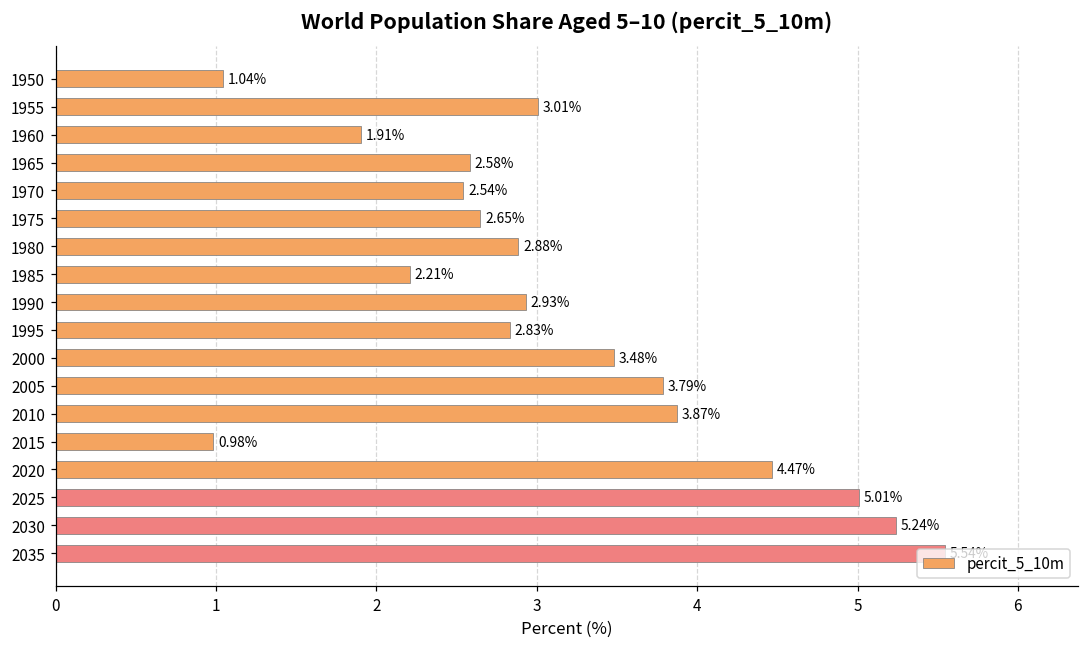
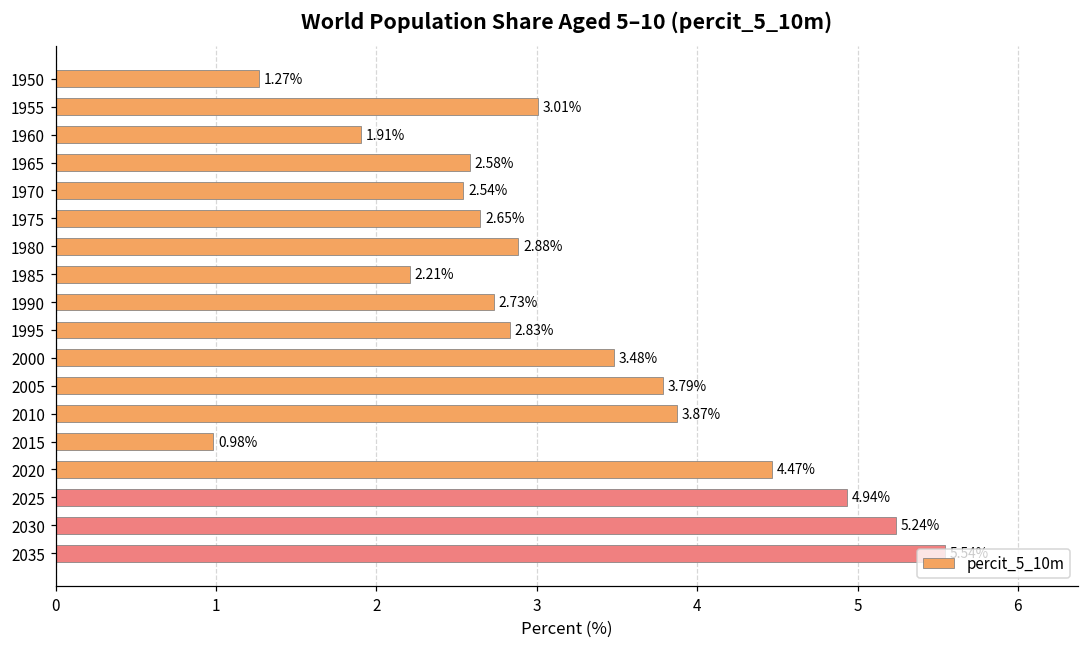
  {
-   "1950": "1.04%",
+   "1950": "1.27%",
    "1955": "3.01%",
    "1960": "1.91%",
    "1965": "2.58%",
    "1970": "2.54%",
    "1975": "2.65%",
    "1980": "2.88%",
    "1985": "2.21%",
-   "1990": "2.93%",
+   "1990": "2.73%",
    "1995": "2.83%",
    "2000": "3.48%",
    "2005": "3.79%",
    "2010": "3.87%",
    "2015": "0.98%",
    "2020": "4.47%",
-   "2025": "5.01%",
+   "2025": "4.94%",
    "2030": "5.24%"
  }
